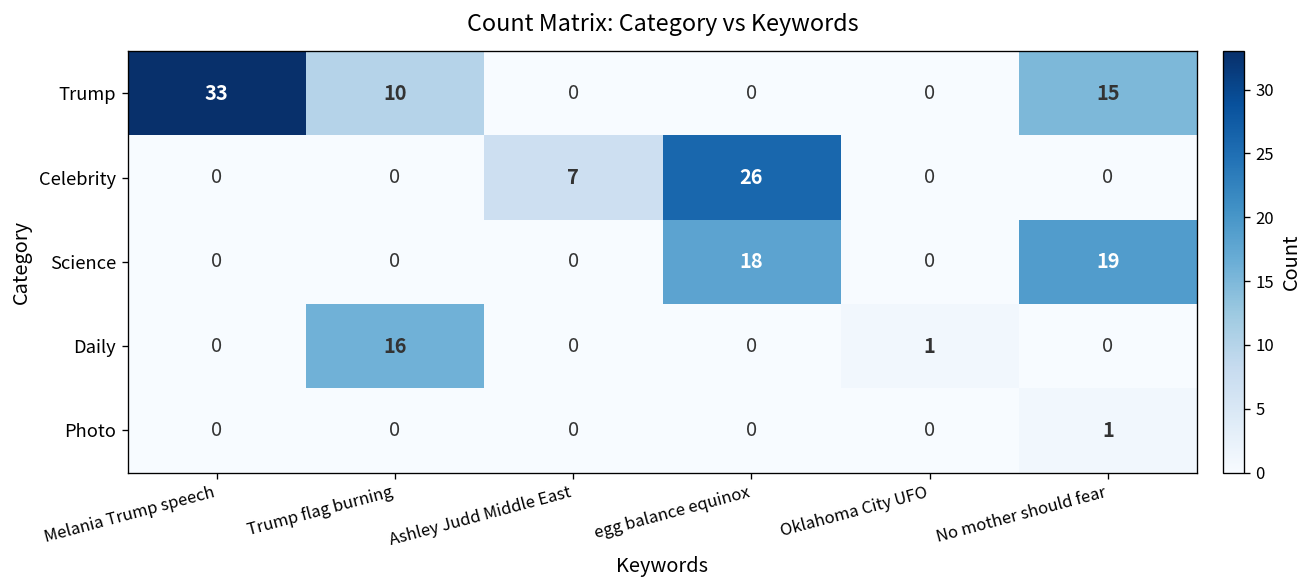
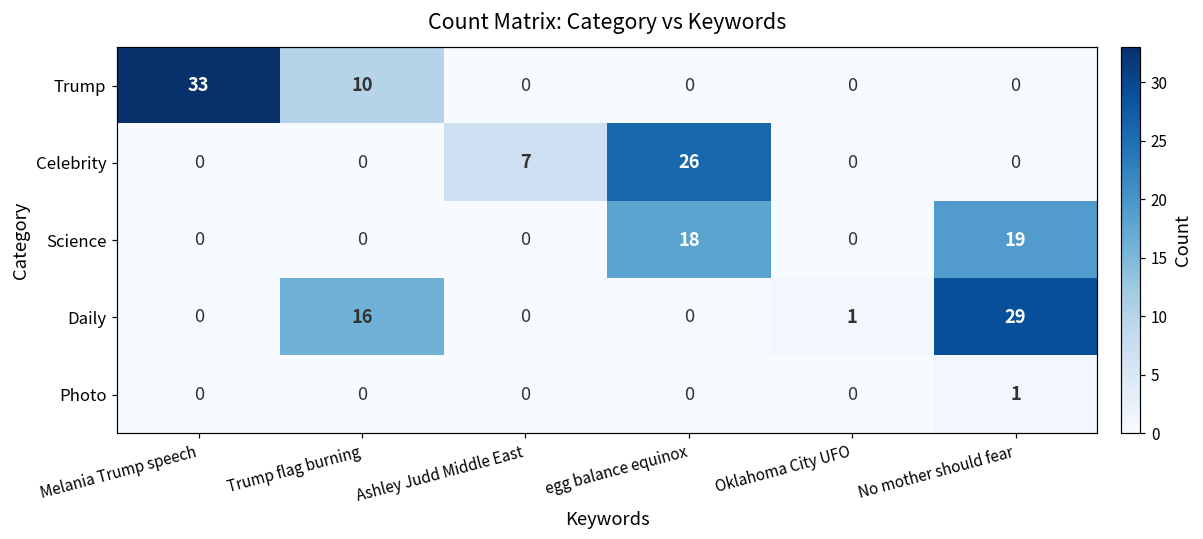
  {
    "Trump": {
      "Melania Trump speech": 33,
      "Trump flag burning": 10,
      "Ashley Judd Middle East": 0,
      "egg balance equinox": 0,
      "Oklahoma City UFO": 0,
-     "No mother should fear": 15
+     "No mother should fear": 0
    },
    "Celebrity": {
      "Melania Trump speech": 0,
      "Trump flag burning": 0,
      "Ashley Judd Middle East": 7,
      "egg balance equinox": 26,
      "Oklahoma City UFO": 0,
      "No mother should fear": 0
    },
    "Science": {
      "Melania Trump speech": 0,
      "Trump flag burning": 0,
      "Ashley Judd Middle East": 0,
      "egg balance equinox": 18,
      "Oklahoma City UFO": 0,
      "No mother should fear": 19
    },
    "Daily": {
      "Melania Trump speech": 0,
      "Trump flag burning": 16,
      "Ashley Judd Middle East": 0,
      "egg balance equinox": 0,
      "Oklahoma City UFO": 1,
-     "No mother should fear": 0
+     "No mother should fear": 29
    },
    "Photo": {
      "Melania Trump speech": 0,
      "Trump flag burning": 0,
      "Ashley Judd Middle East": 0,
      "egg balance equinox": 0,
      "Oklahoma City UFO": 0,
      "No mother should fear": 1
    }
  }
